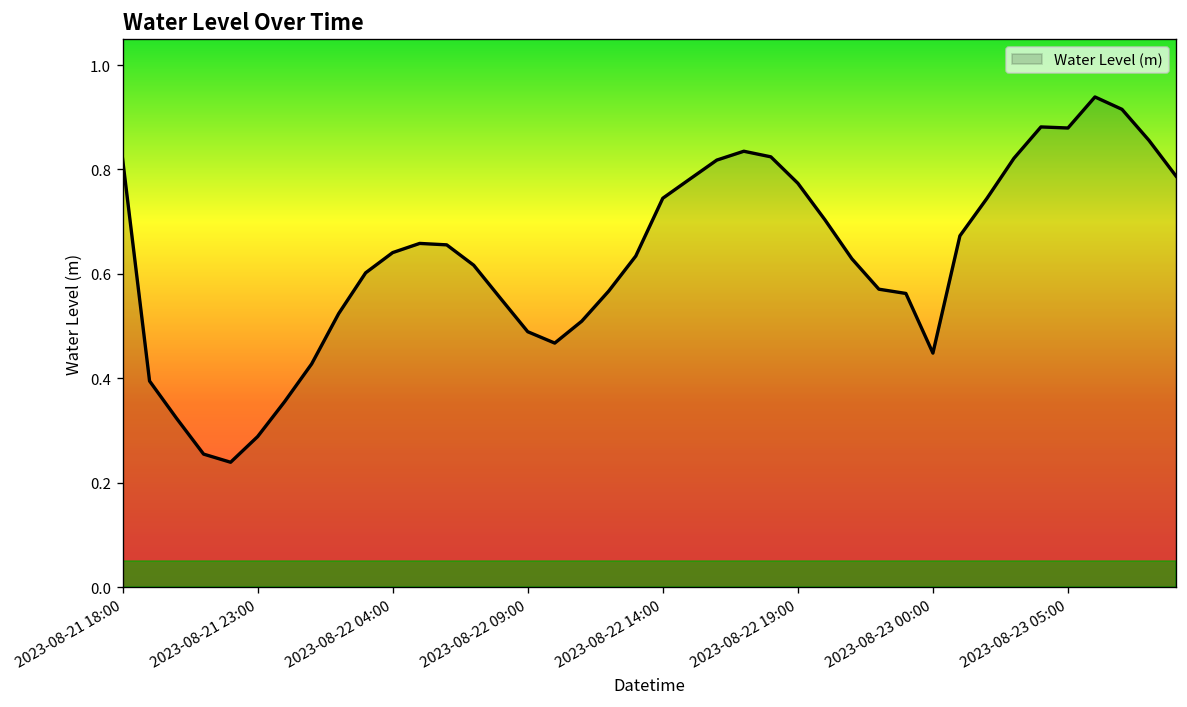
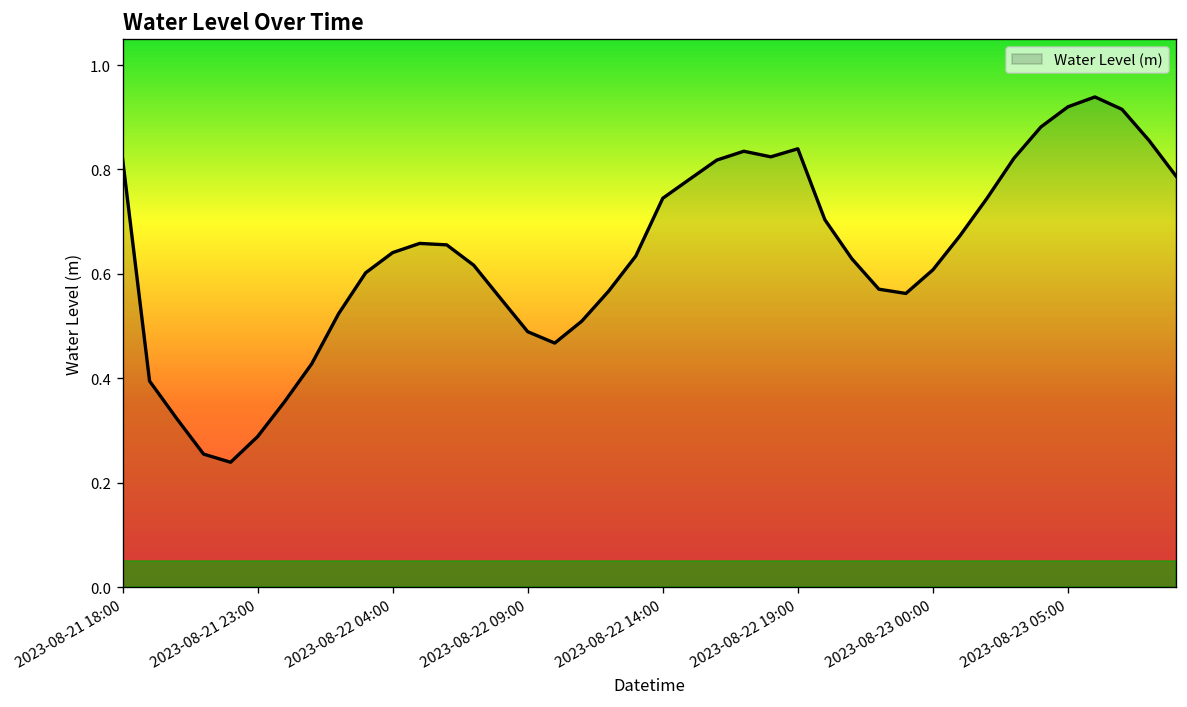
  {
    "2023-08-21 18:00": 0.82,
    "2023-08-21 23:00": 0.29,
    "2023-08-22 04:00": 0.64,
    "2023-08-22 09:00": 0.49,
    "2023-08-22 14:00": 0.74,
-   "2023-08-22 19:00": 0.77,
-   "2023-08-23 00:00": 0.45,
-   "2023-08-23 05:00": 0.88
+   "2023-08-22 19:00": 0.84,
+   "2023-08-23 00:00": 0.61,
+   "2023-08-23 05:00": 0.92
  }
